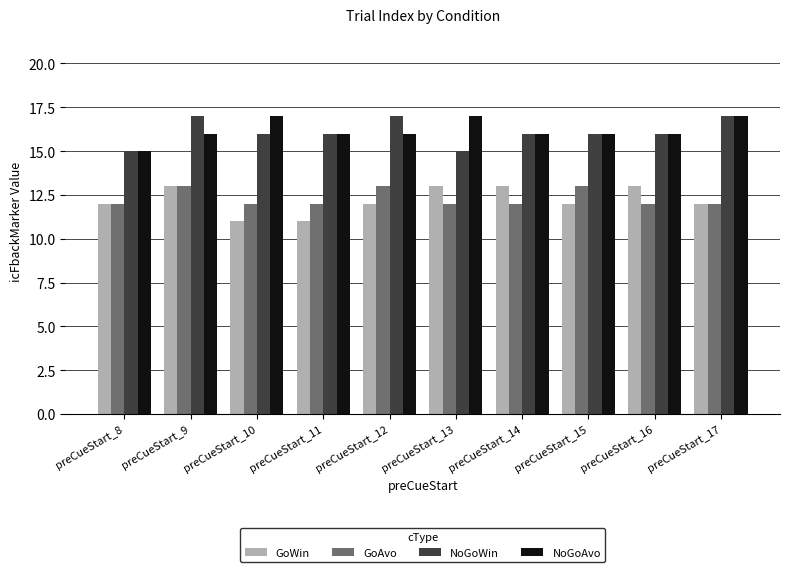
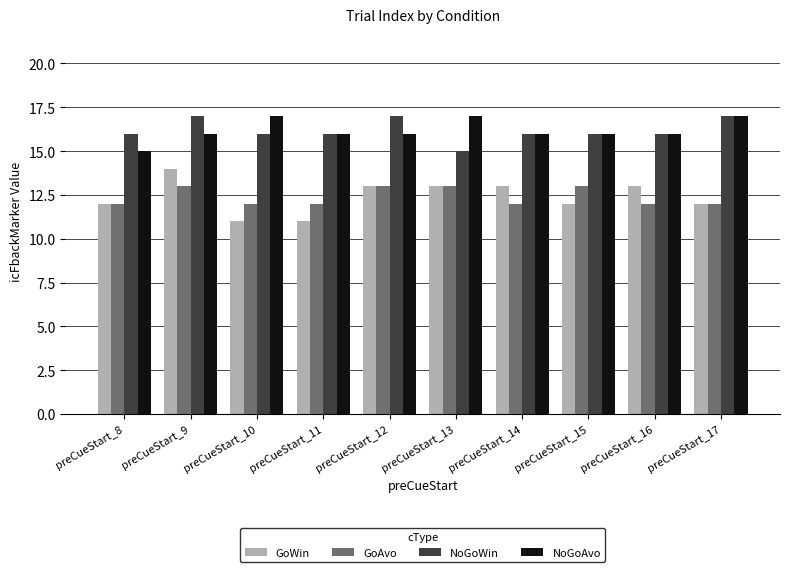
  {
    "GoWin": {
      "preCueStart_8": 12,
-     "preCueStart_9": 13,
+     "preCueStart_9": 14,
      "preCueStart_10": 11,
      "preCueStart_11": 11,
-     "preCueStart_12": 12,
+     "preCueStart_12": 13,
      "preCueStart_13": 13,
      "preCueStart_14": 13,
      "preCueStart_15": 12,
      "preCueStart_16": 13,
      "preCueStart_17": 12
    },
    "GoAvo": {
      "preCueStart_8": 12,
      "preCueStart_9": 13,
      "preCueStart_10": 12,
      "preCueStart_11": 12,
      "preCueStart_12": 13,
-     "preCueStart_13": 12,
+     "preCueStart_13": 13,
      "preCueStart_14": 12,
      "preCueStart_15": 13,
      "preCueStart_16": 12,
      "preCueStart_17": 12
    },
    "NoGoWin": {
-     "preCueStart_8": 15,
+     "preCueStart_8": 16,
      "preCueStart_9": 17,
      "preCueStart_10": 16,
      "preCueStart_11": 16,
      "preCueStart_12": 17,
      "preCueStart_13": 15,
      "preCueStart_14": 16,
      "preCueStart_15": 16,
      "preCueStart_16": 16,
      "preCueStart_17": 17
    },
    "NoGoAvo": {
      "preCueStart_8": 15,
      "preCueStart_9": 16,
      "preCueStart_10": 17,
      "preCueStart_11": 16,
      "preCueStart_12": 16,
      "preCueStart_13": 17,
      "preCueStart_14": 16,
      "preCueStart_15": 16,
      "preCueStart_16": 16,
      "preCueStart_17": 17
    }
  }
